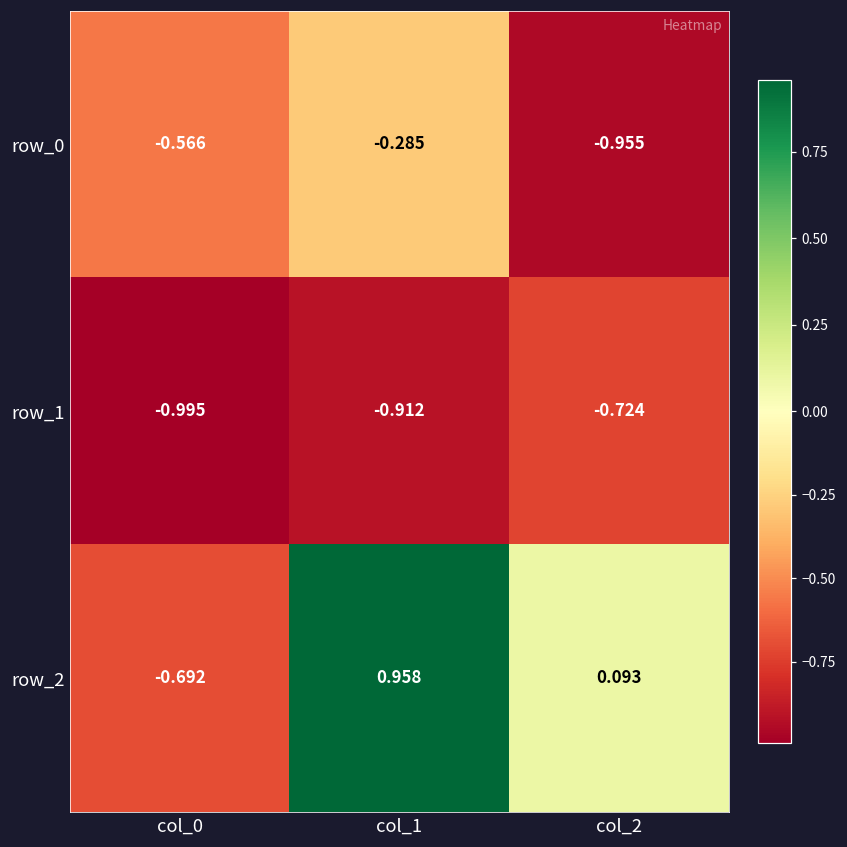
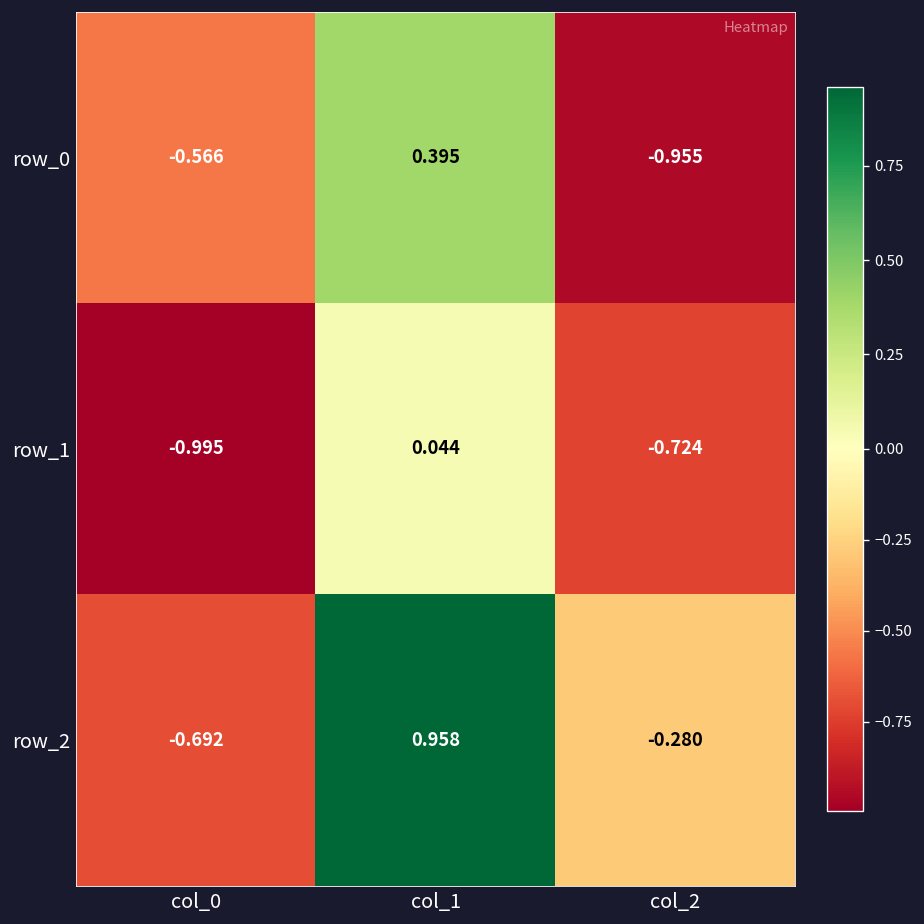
  {
    "row_0": {
      "col_0": -0.566,
-     "col_1": -0.285
+     "col_1": 0.395
    },
    "row_1": {
      "col_0": -0.995,
-     "col_1": -0.912,
+     "col_1": 0.044,
      "col_2": -0.724
    },
    "row_2": {
      "col_0": -0.692,
      "col_1": 0.958,
-     "col_2": 0.093
+     "col_2": -0.280
    }
  }
